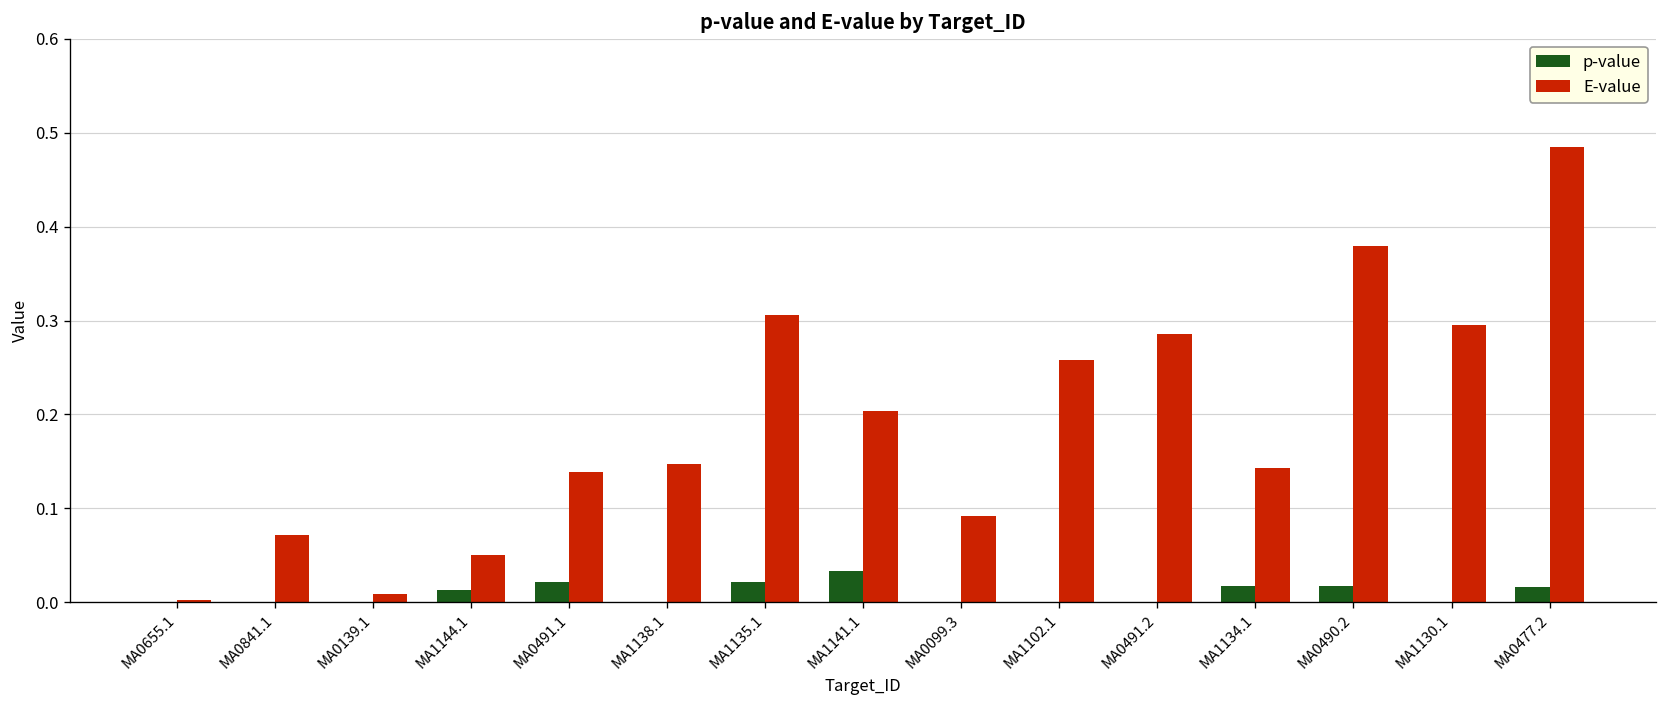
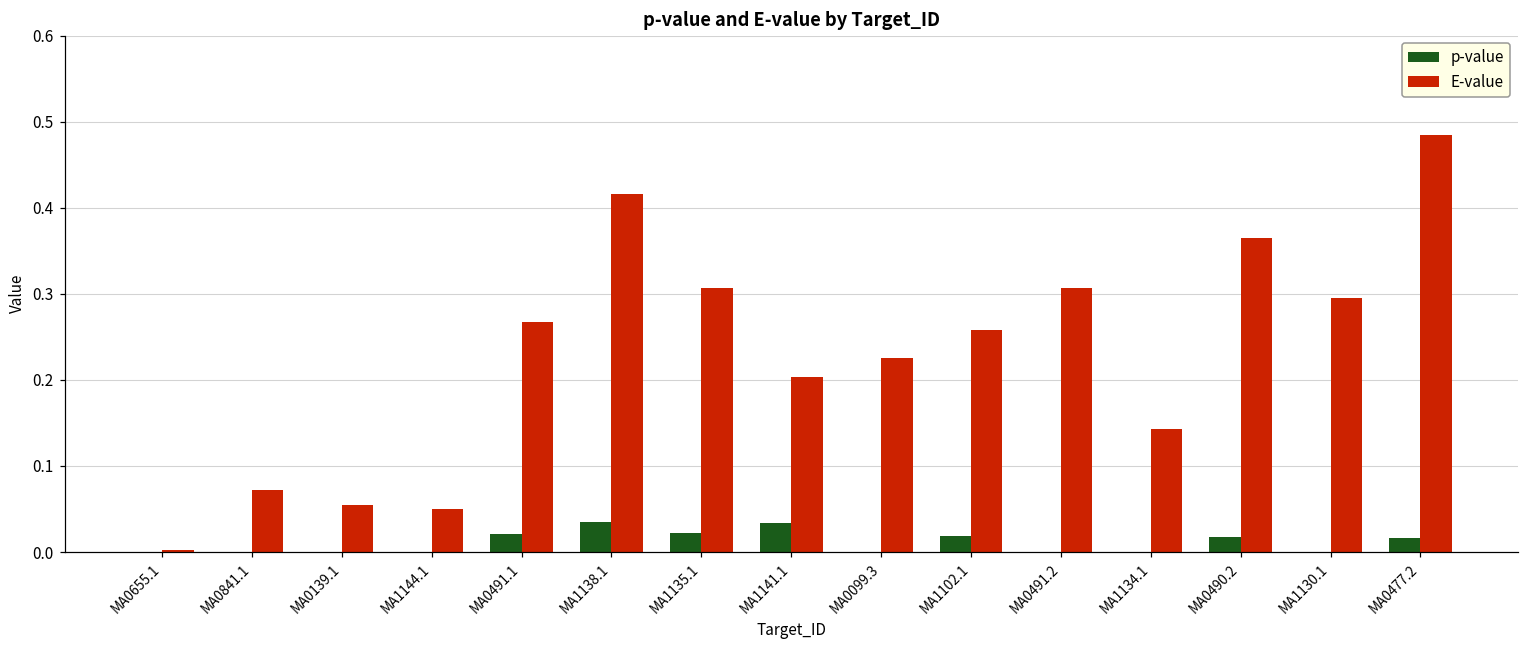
  {
    "p-value": {
-     "MA1144.1": 0.01,
+     "MA1144.1": 0.00,
      "MA0491.1": 0.02,
-     "MA1138.1": 0.00,
+     "MA1138.1": 0.04,
      "MA1135.1": 0.02,
      "MA1141.1": 0.03,
-     "MA1102.1": 0.00,
-     "MA1134.1": 0.02,
+     "MA1102.1": 0.02,
+     "MA1134.1": 0.00,
      "MA0490.2": 0.02,
      "MA0477.2": 0.02
    },
    "E-value": {
      "MA0841.1": 0.07,
-     "MA0139.1": 0.01,
+     "MA0139.1": 0.05,
      "MA1144.1": 0.05,
-     "MA0491.1": 0.14,
-     "MA1138.1": 0.15,
+     "MA0491.1": 0.27,
+     "MA1138.1": 0.42,
      "MA1135.1": 0.31,
      "MA1141.1": 0.20,
-     "MA0099.3": 0.09,
+     "MA0099.3": 0.23,
      "MA1102.1": 0.26,
-     "MA0491.2": 0.29,
+     "MA0491.2": 0.31,
      "MA1134.1": 0.14,
-     "MA0490.2": 0.38,
+     "MA0490.2": 0.36,
      "MA1130.1": 0.30,
      "MA0477.2": 0.48
    }
  }
